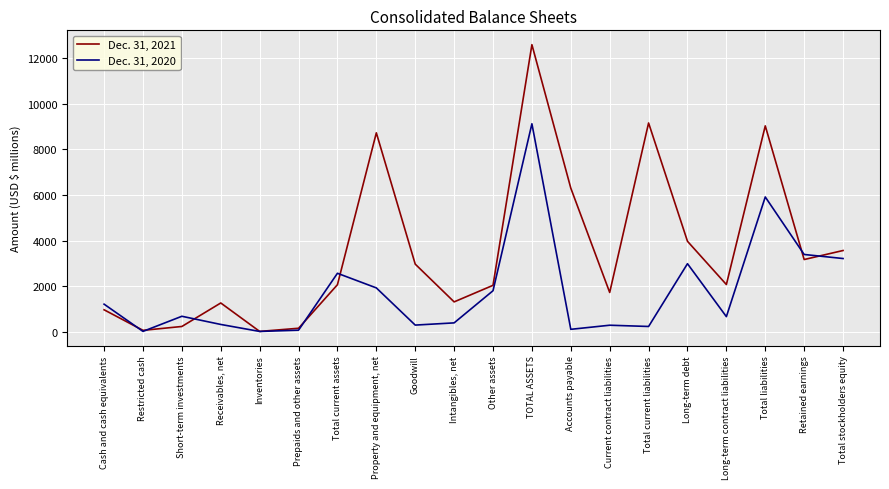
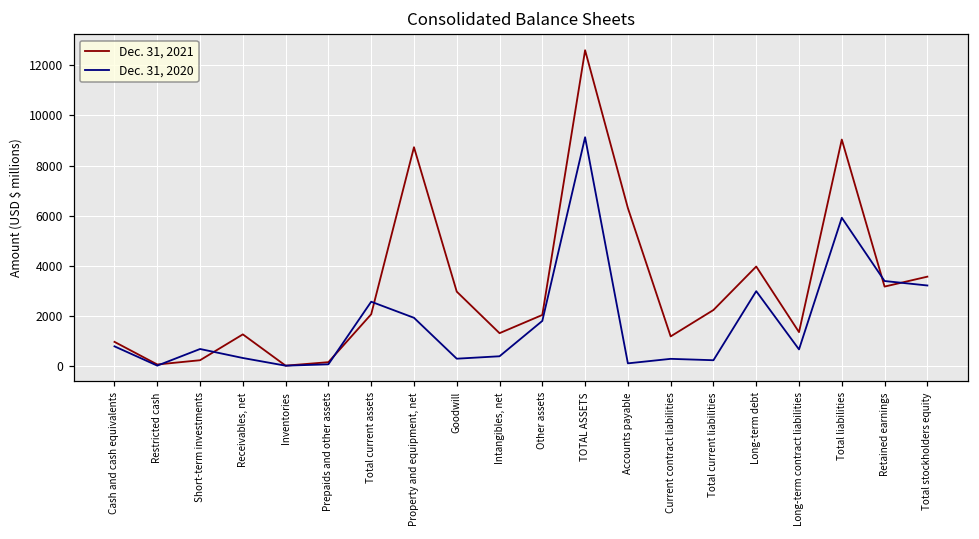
  {
    "Dec. 31, 2021": {
      "Cash and cash equivalents": 1000,
      "Short-term investments": 200,
      "Receivables, net": 1300,
      "Total current assets": 2100,
      "Property and equipment, net": 8700,
      "Goodwill": 3000,
      "Intangibles, net": 1300,
      "Other assets": 2000,
      "TOTAL ASSETS": 12600,
      "Accounts payable": 6300,
-     "Current contract liabilities": 1700,
-     "Total current liabilities": 9200,
+     "Current contract liabilities": 1200,
+     "Total current liabilities": 2200,
      "Long-term debt": 4000,
-     "Long-term contract liabilities": 2100,
+     "Long-term contract liabilities": 1300,
      "Total liabilities": 9000,
      "Retained earnings": 3200,
      "Total stockholders equity": 3600
    },
    "Dec. 31, 2020": {
-     "Cash and cash equivalents": 1200,
+     "Cash and cash equivalents": 800,
      "Short-term investments": 700,
      "Receivables, net": 300,
      "Total current assets": 2600,
      "Property and equipment, net": 1900,
      "Goodwill": 300,
      "Intangibles, net": 400,
      "Other assets": 1800,
      "TOTAL ASSETS": 9100,
      "Accounts payable": 100,
      "Current contract liabilities": 300,
      "Total current liabilities": 200,
      "Long-term debt": 3000,
      "Long-term contract liabilities": 700,
      "Total liabilities": 5900,
      "Retained earnings": 3400,
      "Total stockholders equity": 3200
    }
  }
